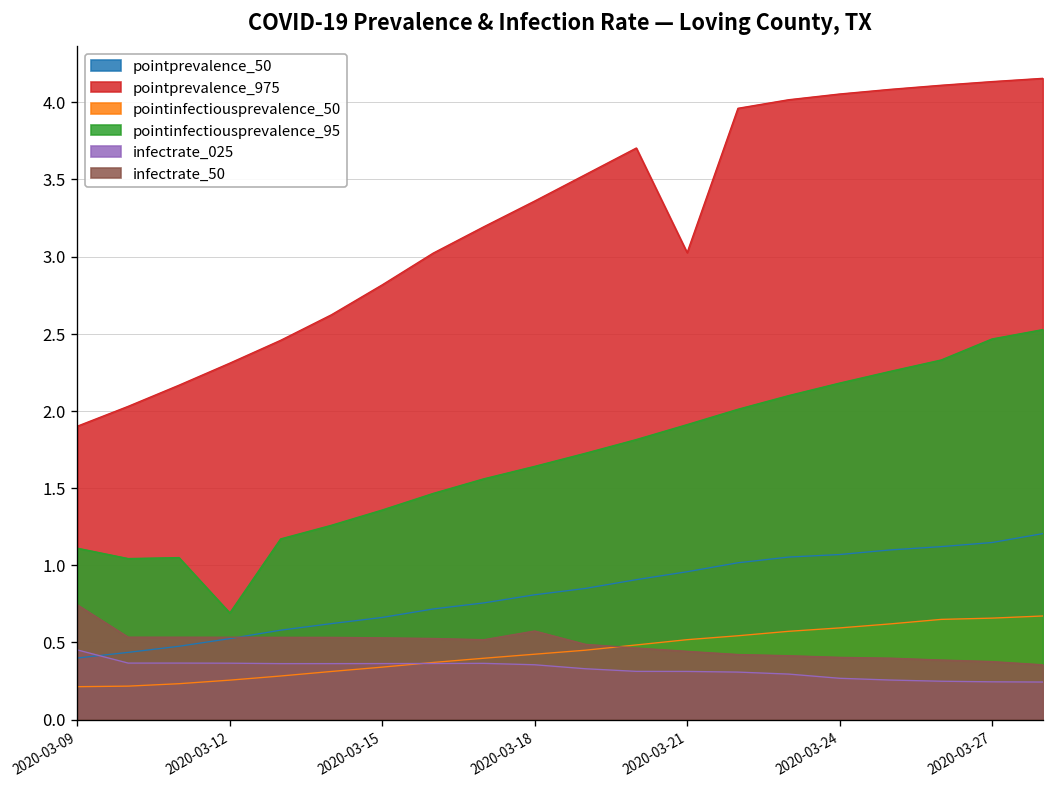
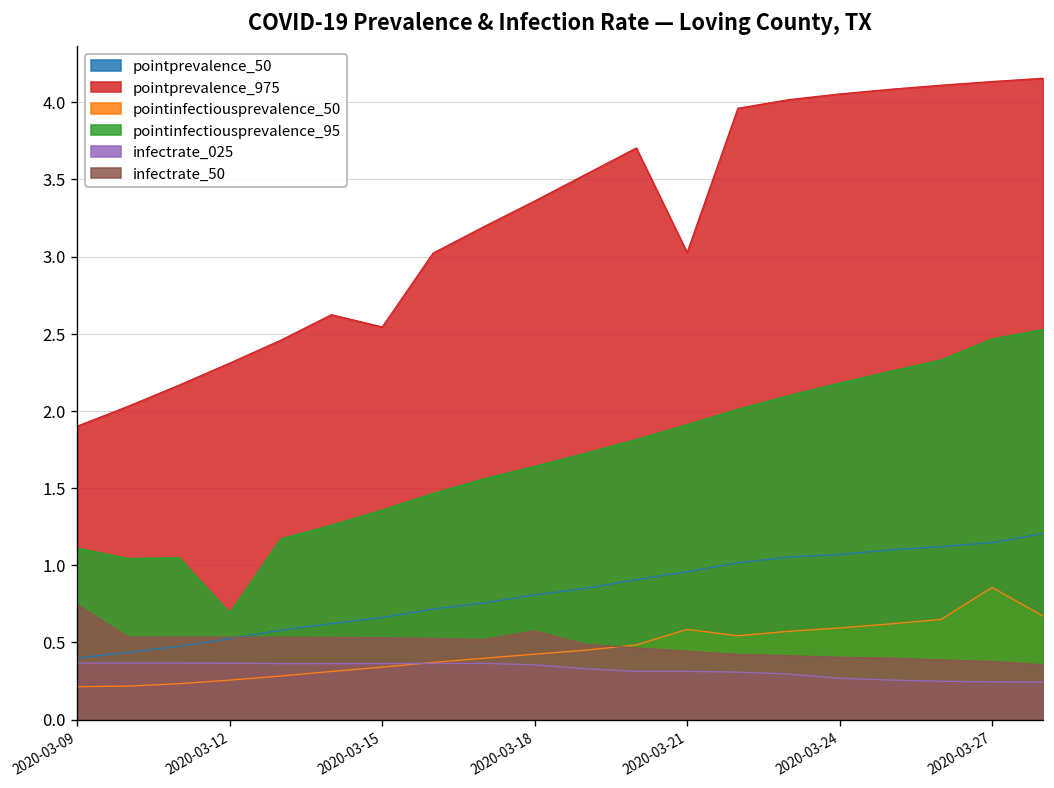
  {
    "pointprevalence_50": {
      "2020-03-09": 0.40,
      "2020-03-15": 0.66,
      "2020-03-18": 0.81,
      "2020-03-21": 0.96,
      "2020-03-24": 1.07,
      "2020-03-27": 1.15
    },
    "pointprevalence_975": {
      "2020-03-09": 1.90,
      "2020-03-12": 2.31,
-     "2020-03-15": 2.82,
+     "2020-03-15": 2.54,
      "2020-03-18": 3.36,
      "2020-03-21": 3.03,
      "2020-03-24": 4.05,
      "2020-03-27": 4.13
    },
    "pointinfectiousprevalence_50": {
      "2020-03-09": 0.21,
      "2020-03-12": 0.26,
      "2020-03-15": 0.34,
      "2020-03-18": 0.42,
-     "2020-03-21": 0.52,
+     "2020-03-21": 0.58,
      "2020-03-24": 0.59,
-     "2020-03-27": 0.66
+     "2020-03-27": 0.86
    },
    "pointinfectiousprevalence_95": {
      "2020-03-09": 1.11,
      "2020-03-12": 0.69,
      "2020-03-15": 1.36,
      "2020-03-18": 1.64,
      "2020-03-21": 1.91,
      "2020-03-24": 2.18,
      "2020-03-27": 2.47
    },
    "infectrate_025": {
-     "2020-03-09": 0.45,
+     "2020-03-09": 0.37,
      "2020-03-12": 0.37,
      "2020-03-15": 0.36,
      "2020-03-18": 0.36,
      "2020-03-21": 0.31,
      "2020-03-24": 0.27,
      "2020-03-27": 0.24
    },
    "infectrate_50": {
      "2020-03-09": 0.74,
      "2020-03-15": 0.53,
      "2020-03-18": 0.57,
      "2020-03-21": 0.44,
      "2020-03-24": 0.40,
      "2020-03-27": 0.38
    }
  }
